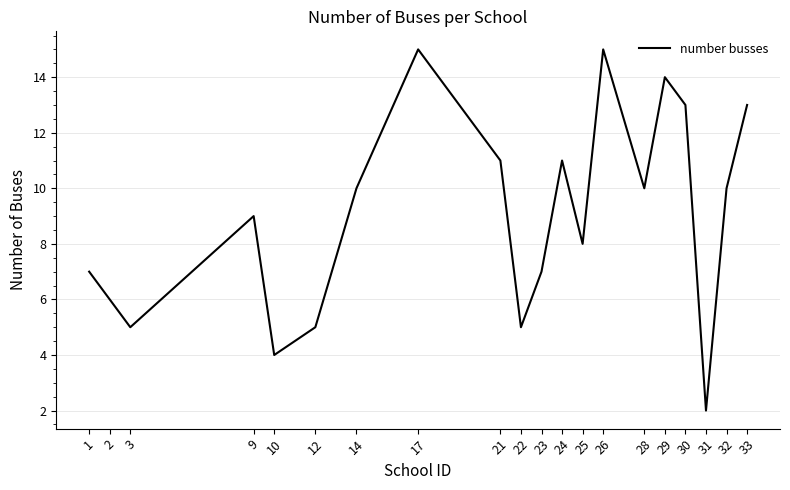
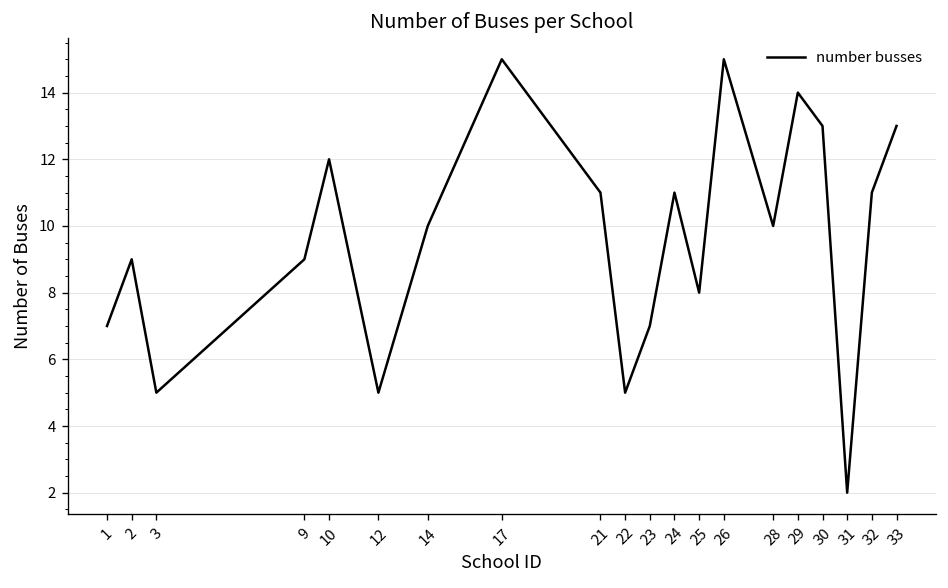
  {
    "1": 7,
-   "2": 6,
+   "2": 9,
    "3": 5,
    "9": 9,
-   "10": 4,
+   "10": 12,
    "12": 5,
    "14": 10,
    "17": 15,
    "21": 11,
    "22": 5,
    "23": 7,
    "24": 11,
    "25": 8,
    "26": 15,
    "28": 10,
    "29": 14,
    "30": 13,
    "31": 2,
-   "32": 10,
+   "32": 11,
    "33": 13
  }
